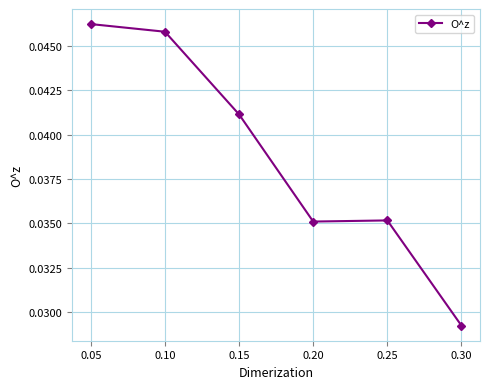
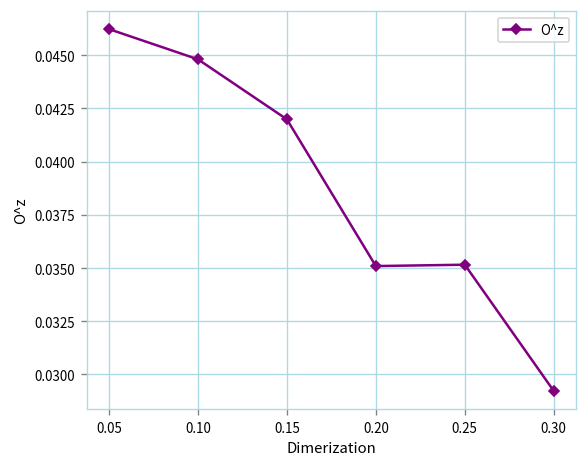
  {
    "0.05": 0.0462,
-   "0.10": 0.0458,
-   "0.15": 0.0411,
+   "0.10": 0.0448,
+   "0.15": 0.0420,
    "0.20": 0.0351,
    "0.25": 0.0352,
    "0.30": 0.0292
  }
